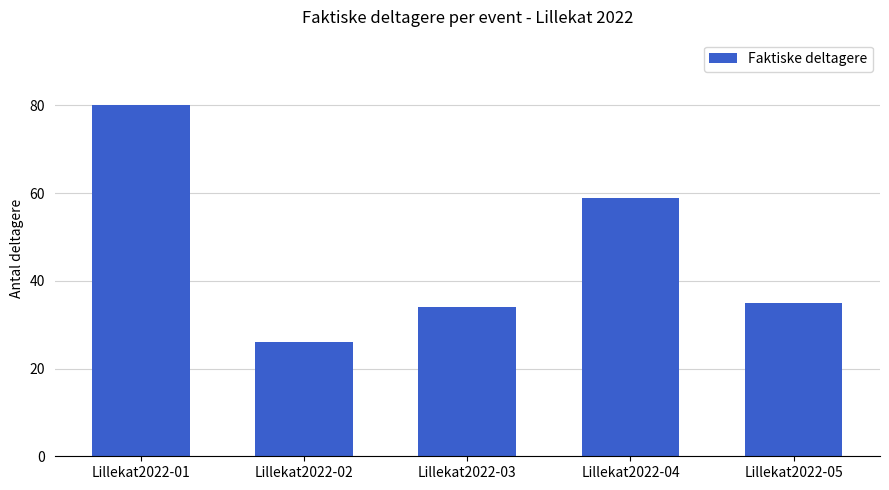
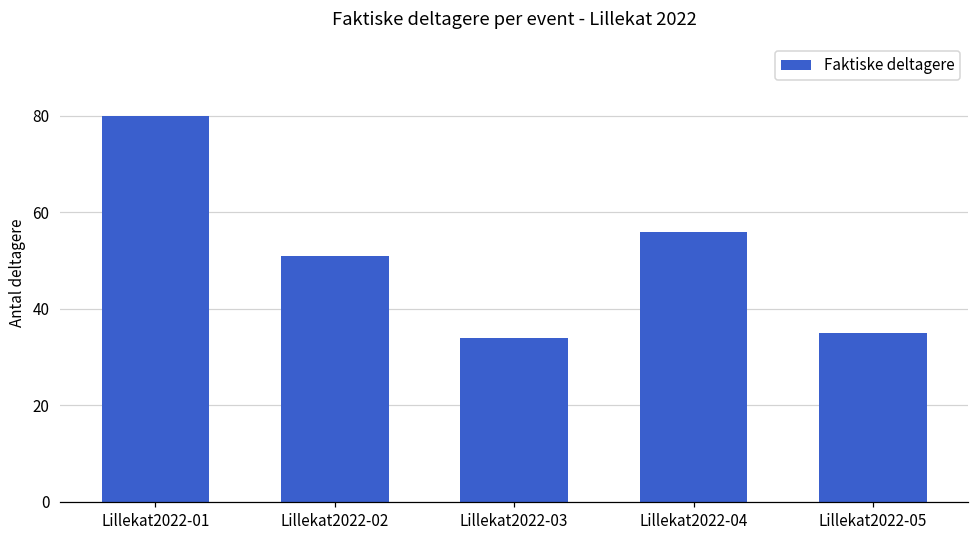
  {
    "Lillekat2022-01": 80,
-   "Lillekat2022-02": 26,
+   "Lillekat2022-02": 51,
    "Lillekat2022-03": 34,
-   "Lillekat2022-04": 59,
+   "Lillekat2022-04": 56,
    "Lillekat2022-05": 35
  }
